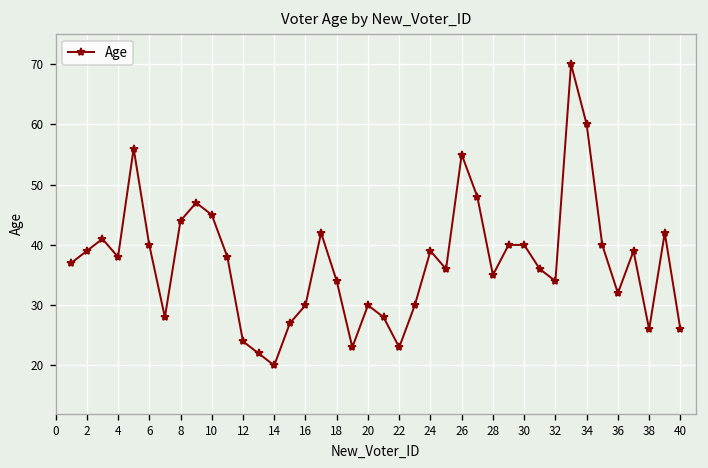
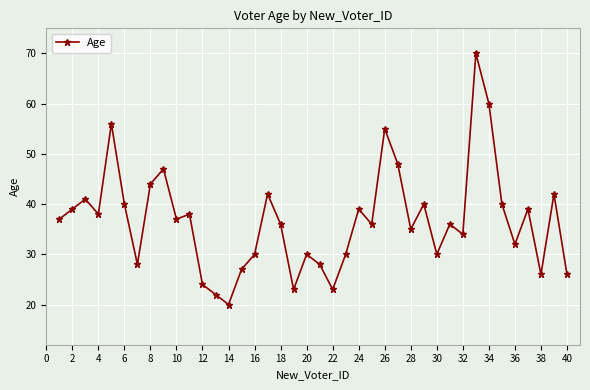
  {
    "2": 39,
    "4": 38,
    "6": 40,
    "8": 44,
-   "10": 45,
+   "10": 37,
    "12": 24,
    "14": 20,
    "16": 30,
-   "18": 34,
+   "18": 36,
    "20": 30,
    "22": 23,
    "24": 39,
    "26": 55,
    "28": 35,
-   "30": 40,
+   "30": 30,
    "32": 34,
    "34": 60,
    "36": 32,
    "38": 26,
    "40": 26
  }
